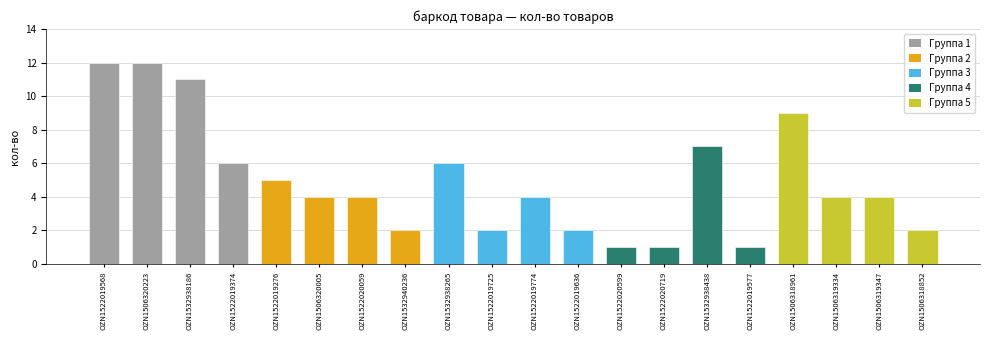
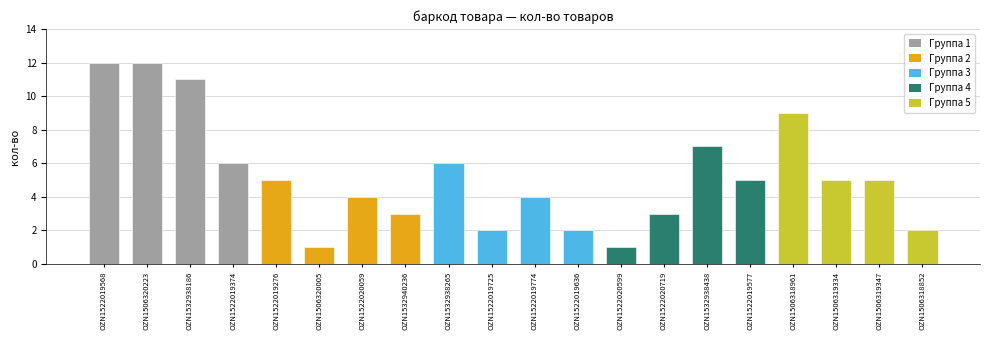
  {
    "OZN1522019568": 12,
    "OZN1506320223": 12,
    "OZN1532938186": 11,
    "OZN1522019374": 6,
    "OZN1522019276": 5,
-   "OZN1506320005": 4,
+   "OZN1506320005": 1,
    "OZN1522020059": 4,
-   "OZN1532940236": 2,
+   "OZN1532940236": 3,
    "OZN1532938265": 6,
    "OZN1522019725": 2,
    "OZN1522019774": 4,
    "OZN1522019636": 2,
    "OZN1522020599": 1,
-   "OZN1522020719": 1,
+   "OZN1522020719": 3,
    "OZN1532938438": 7,
-   "OZN1522019577": 1,
+   "OZN1522019577": 5,
    "OZN1506318961": 9,
-   "OZN1506319334": 4,
-   "OZN1506319347": 4,
+   "OZN1506319334": 5,
+   "OZN1506319347": 5,
    "OZN1506318852": 2
  }
